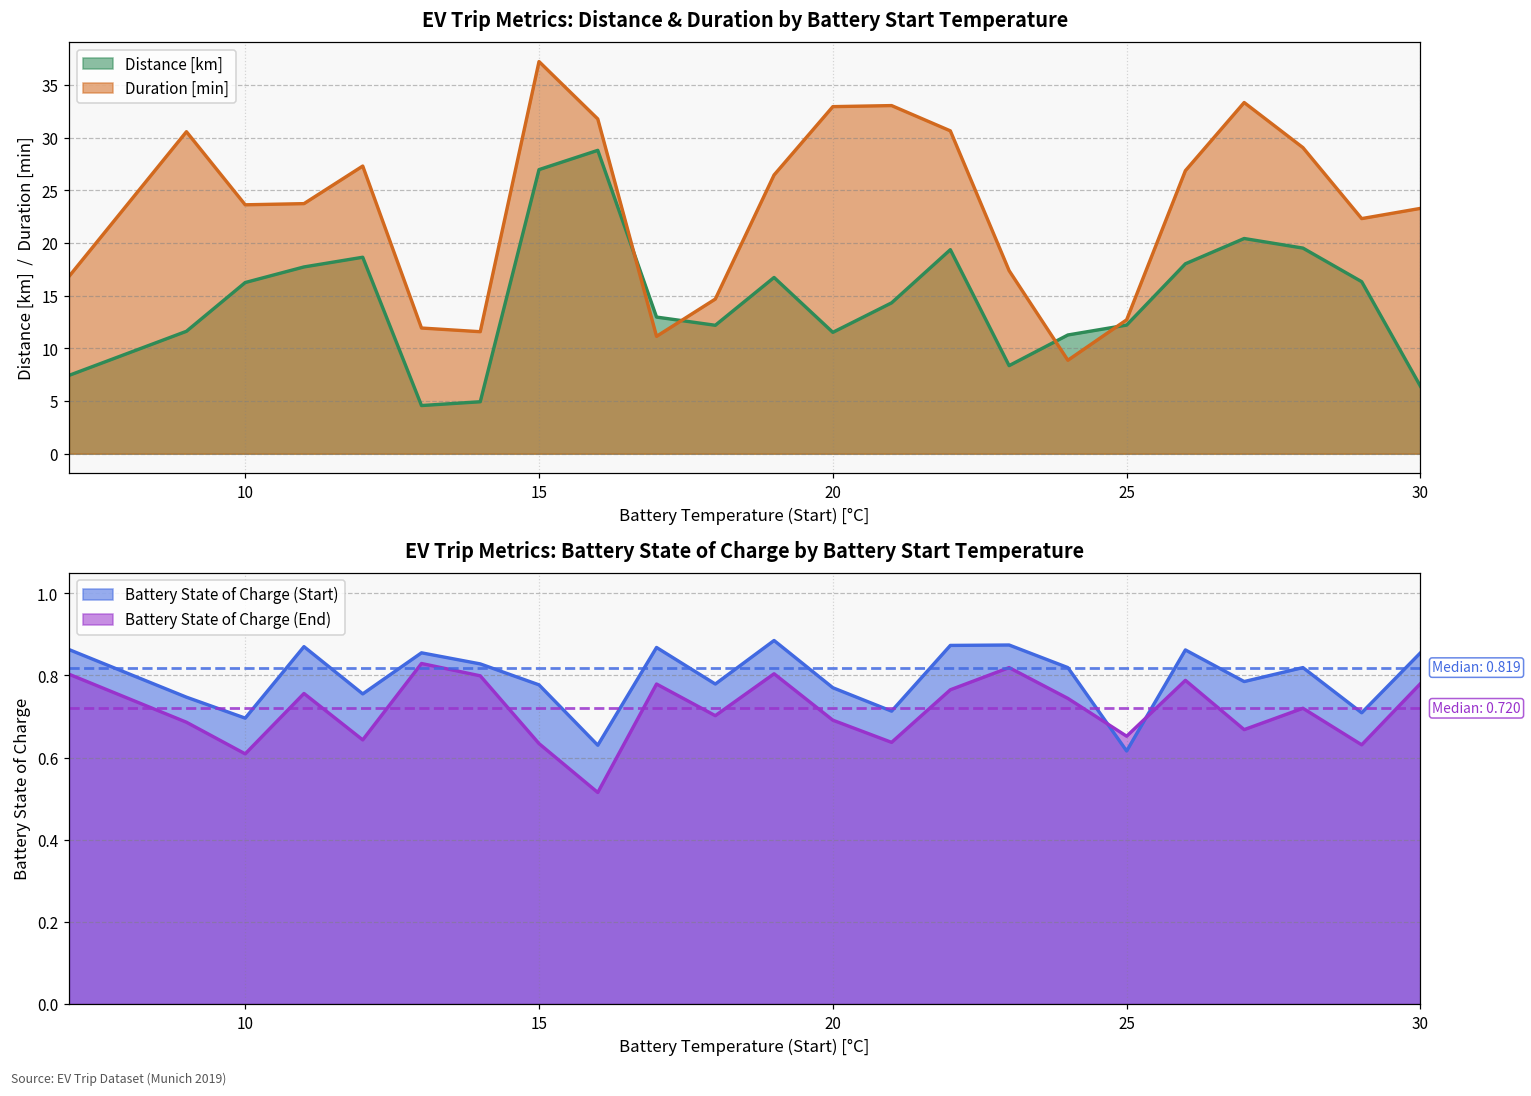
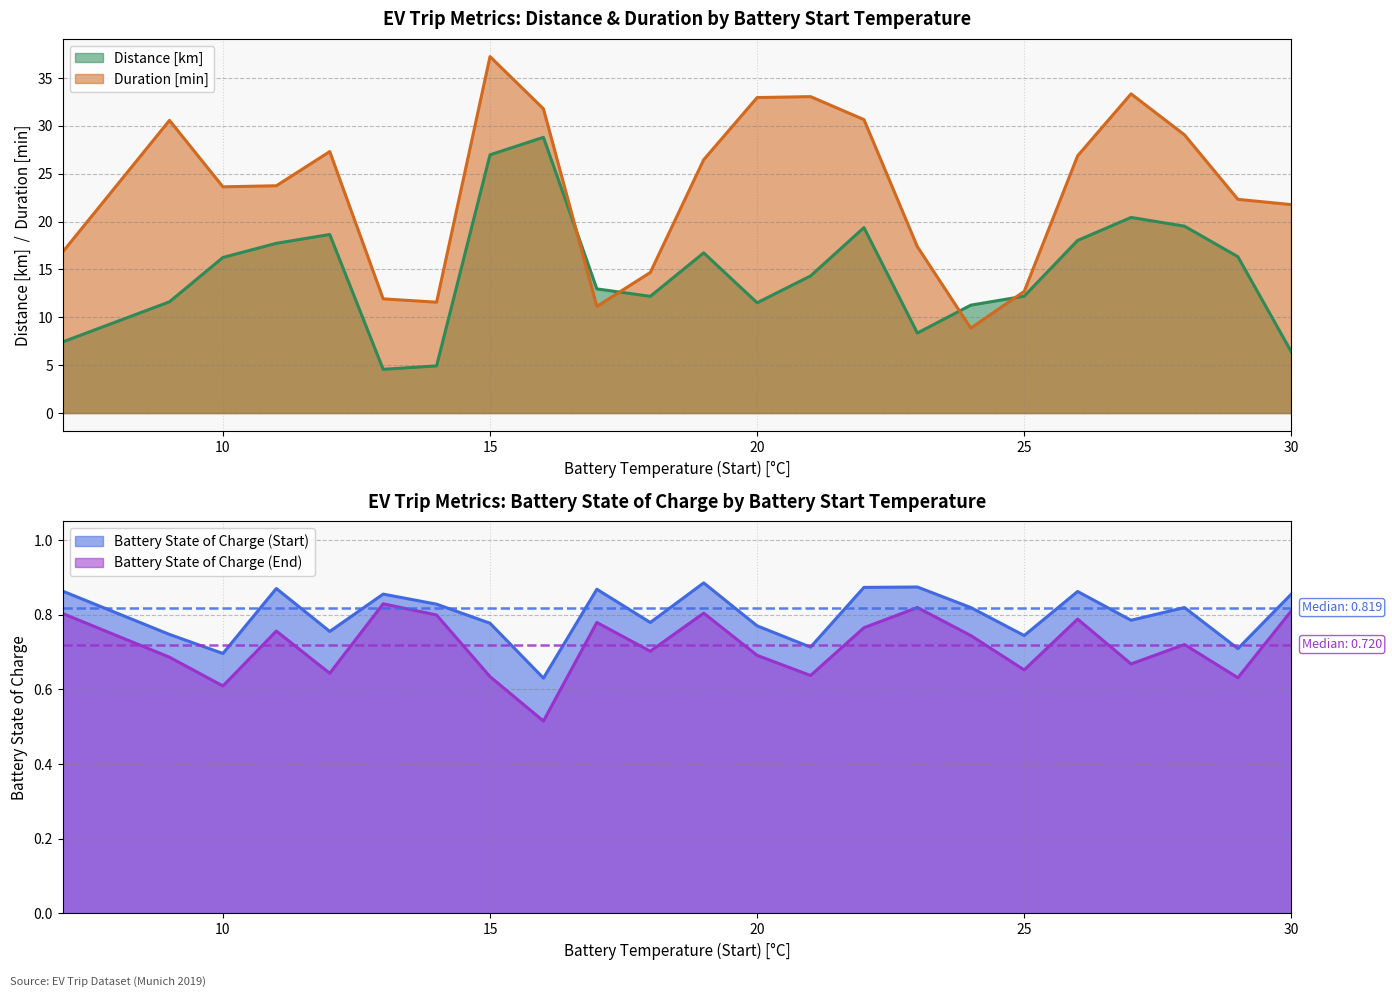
  {
    "EV Trip Metrics: Distance & Duration by Battery Start Temperature": {
      "Distance [km]": {
        "10": 16,
        "15": 27,
        "20": 12,
        "25": 12,
        "30": 6
      },
      "Duration [min]": {
        "10": 24,
        "15": 37,
        "20": 33,
        "25": 13,
-       "30": 23
+       "30": 22
      }
    },
    "EV Trip Metrics: Battery State of Charge by Battery Start Temperature": {
      "Battery State of Charge (Start)": {
        "10": 0.70,
        "15": 0.78,
        "20": 0.77,
-       "25": 0.62
+       "25": 0.74
      },
      "Battery State of Charge (End)": {
        "10": 0.61,
        "15": 0.63,
        "20": 0.69,
        "25": 0.65,
-       "30": 0.78
+       "30": 0.81
      }
    }
  }
